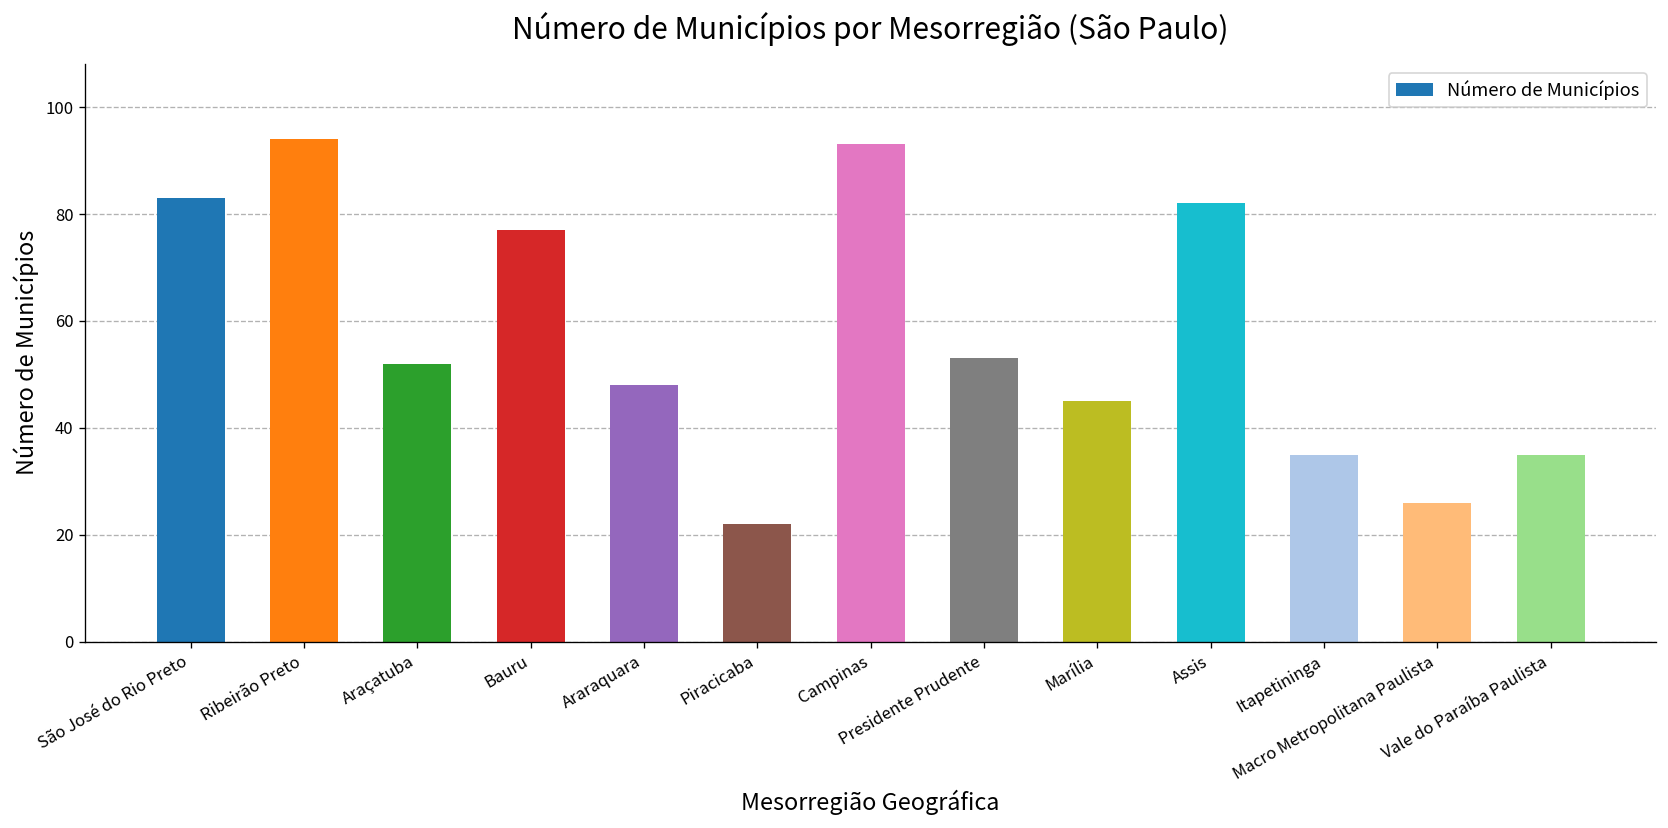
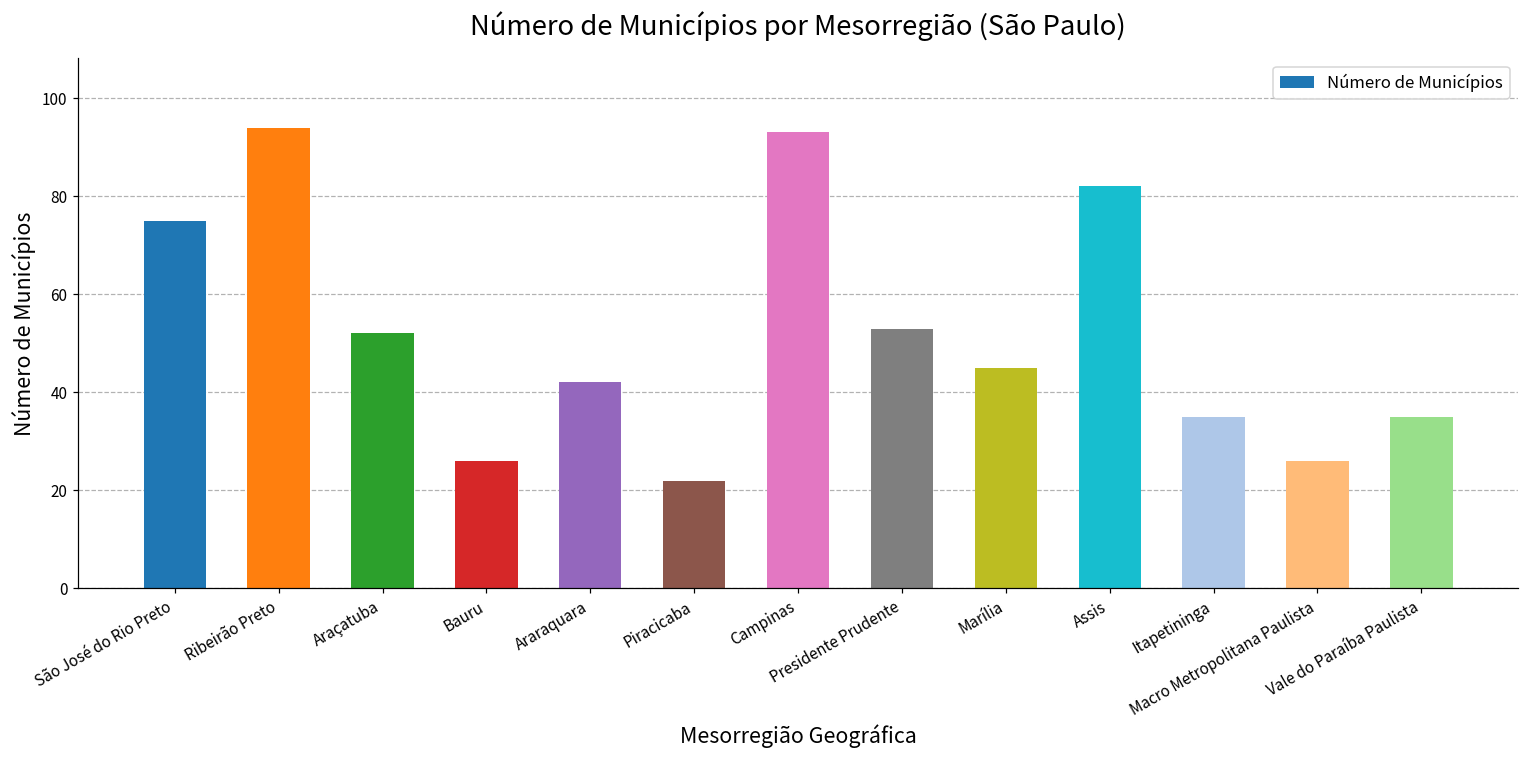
  {
-   "São José do Rio Preto": 83,
+   "São José do Rio Preto": 75,
    "Ribeirão Preto": 94,
    "Araçatuba": 52,
-   "Bauru": 77,
-   "Araraquara": 48,
+   "Bauru": 26,
+   "Araraquara": 42,
    "Piracicaba": 22,
    "Campinas": 93,
    "Presidente Prudente": 53,
    "Marília": 45,
    "Assis": 82,
    "Itapetininga": 35,
    "Macro Metropolitana Paulista": 26,
    "Vale do Paraíba Paulista": 35
  }
